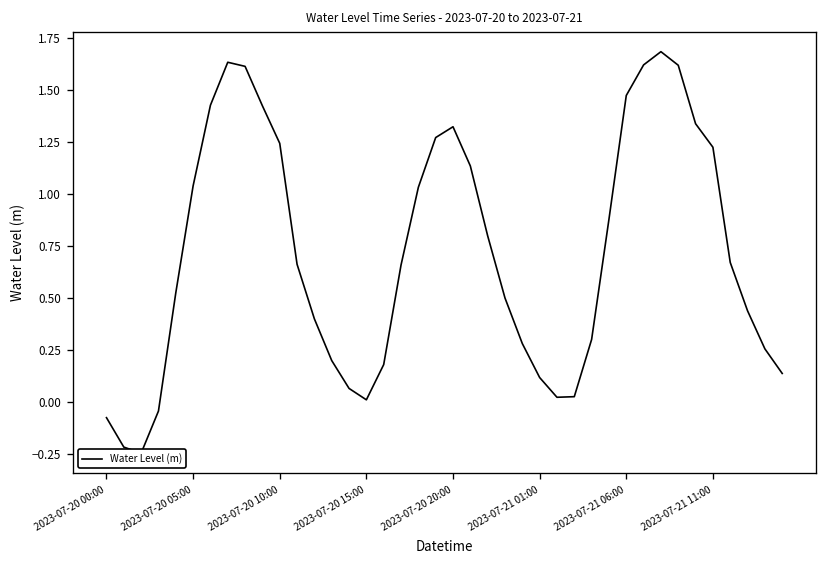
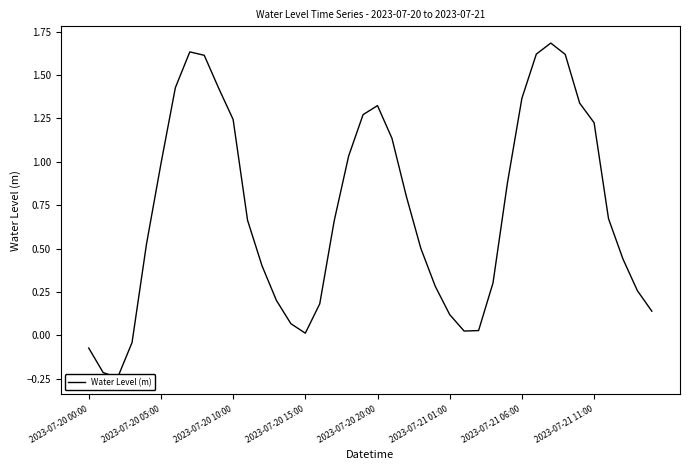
  {
    "2023-07-20 00:00": -0.07,
-   "2023-07-20 05:00": 1.04,
+   "2023-07-20 05:00": 0.99,
    "2023-07-20 10:00": 1.24,
    "2023-07-20 15:00": 0.01,
    "2023-07-20 20:00": 1.32,
    "2023-07-21 01:00": 0.12,
-   "2023-07-21 06:00": 1.47,
+   "2023-07-21 06:00": 1.37,
    "2023-07-21 11:00": 1.23
  }
